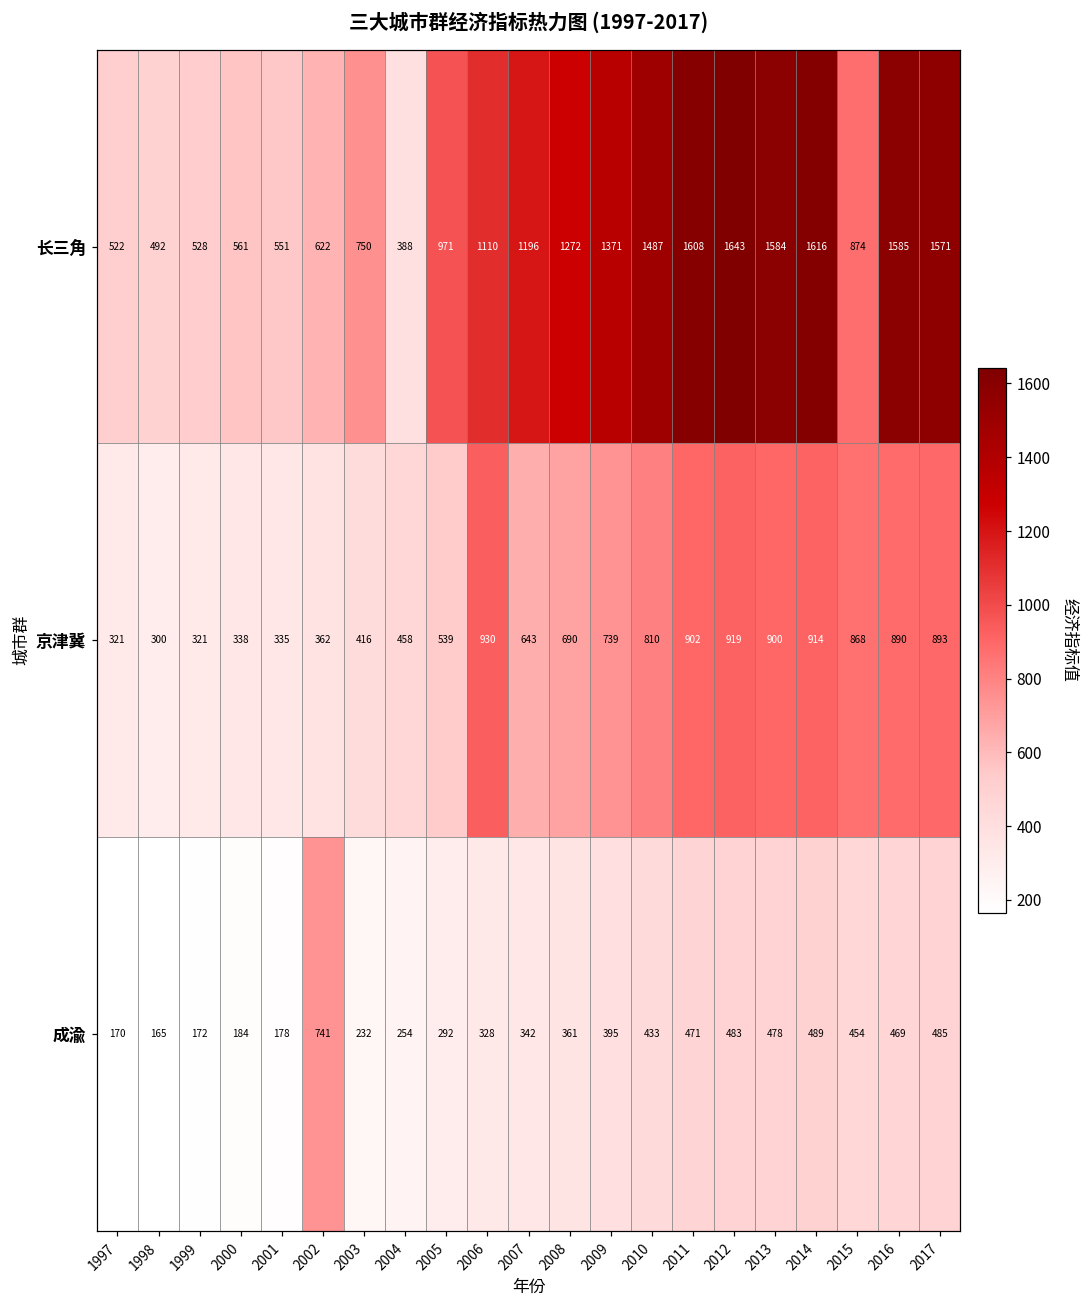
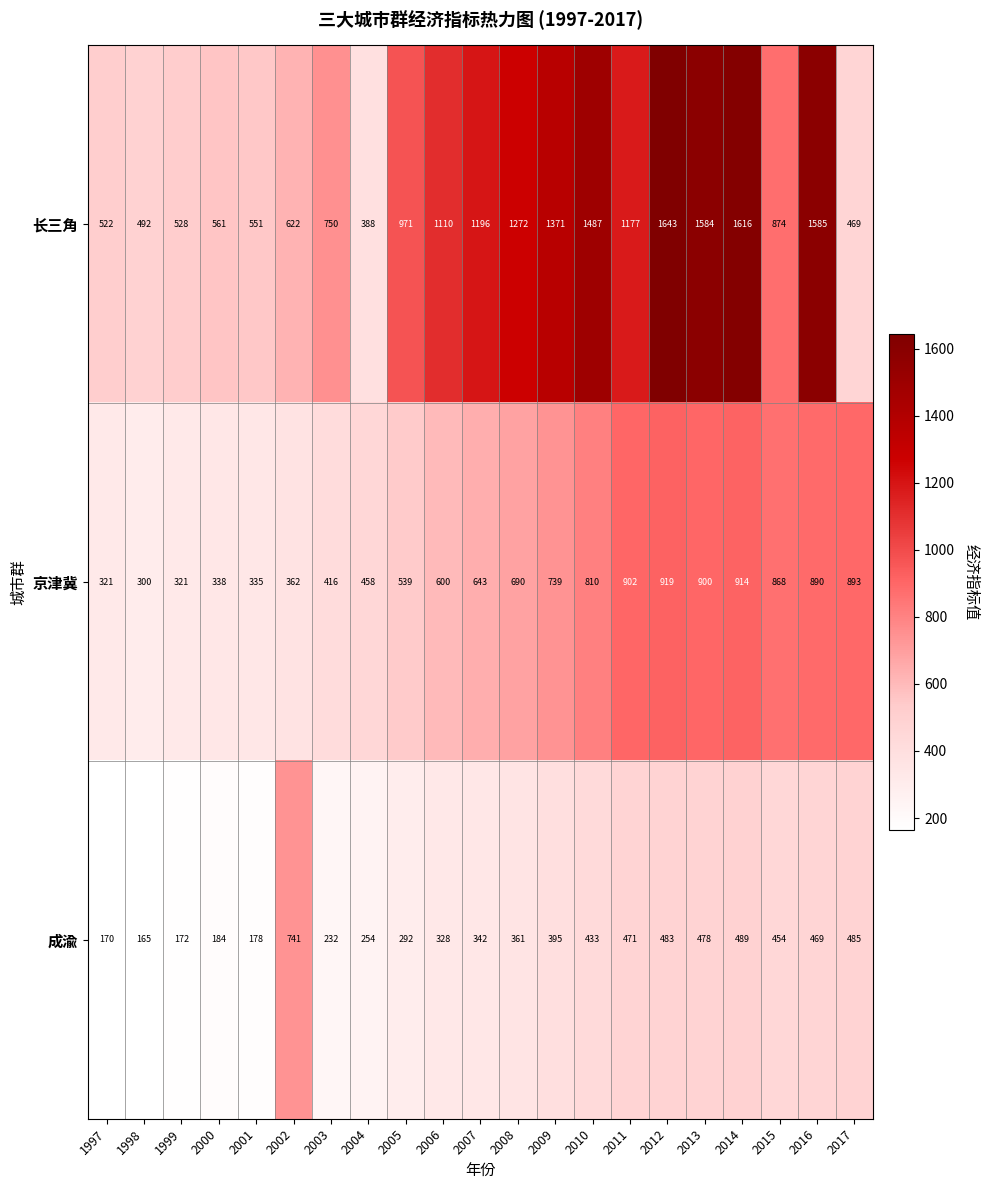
  {
    "长三角": {
      "1997": 522,
      "1998": 492,
      "1999": 528,
      "2000": 561,
      "2001": 551,
      "2002": 622,
      "2003": 750,
      "2004": 388,
      "2005": 971,
      "2006": 1110,
      "2007": 1196,
      "2008": 1272,
      "2009": 1371,
      "2010": 1487,
-     "2011": 1608,
+     "2011": 1177,
      "2012": 1643,
      "2013": 1584,
      "2014": 1616,
      "2015": 874,
      "2016": 1585,
-     "2017": 1571
+     "2017": 469
    },
    "京津冀": {
      "1997": 321,
      "1998": 300,
      "1999": 321,
      "2000": 338,
      "2001": 335,
      "2002": 362,
      "2003": 416,
      "2004": 458,
      "2005": 539,
-     "2006": 930,
+     "2006": 600,
      "2007": 643,
      "2008": 690,
      "2009": 739,
      "2010": 810,
      "2011": 902,
      "2012": 919,
      "2013": 900,
      "2014": 914,
      "2015": 868,
      "2016": 890,
      "2017": 893
    },
    "成渝": {
      "1997": 170,
      "1998": 165,
      "1999": 172,
      "2000": 184,
      "2001": 178,
      "2002": 741,
      "2003": 232,
      "2004": 254,
      "2005": 292,
      "2006": 328,
      "2007": 342,
      "2008": 361,
      "2009": 395,
      "2010": 433,
      "2011": 471,
      "2012": 483,
      "2013": 478,
      "2014": 489,
      "2015": 454,
      "2016": 469,
      "2017": 485
    }
  }
